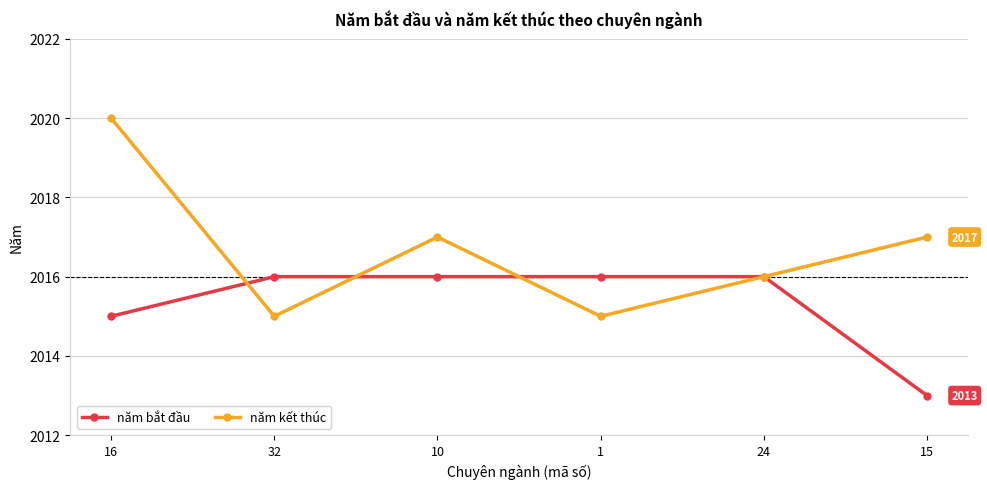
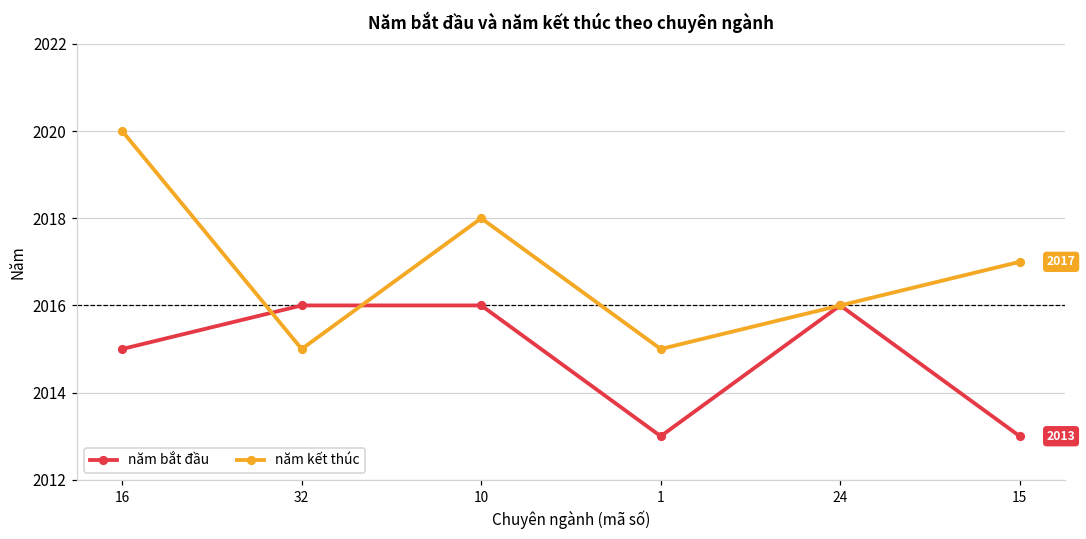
  {
    "năm bắt đầu": {
      "16": 2015,
      "32": 2016,
      "10": 2016,
-     "1": 2016
+     "1": 2013
    },
    "năm kết thúc": {
      "16": 2020,
      "32": 2015,
-     "10": 2017,
+     "10": 2018,
      "1": 2015
    }
  }
